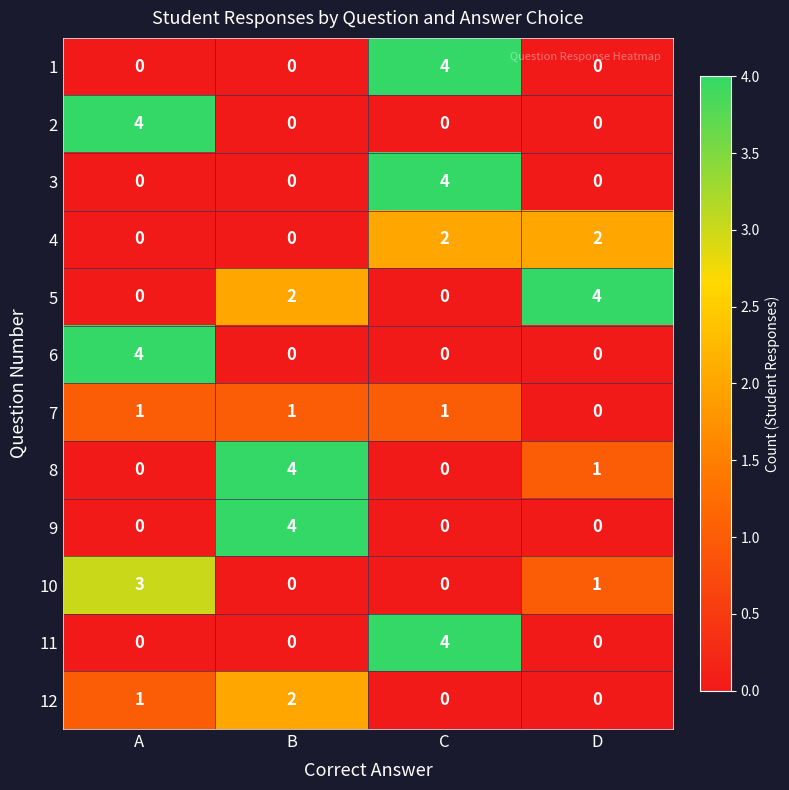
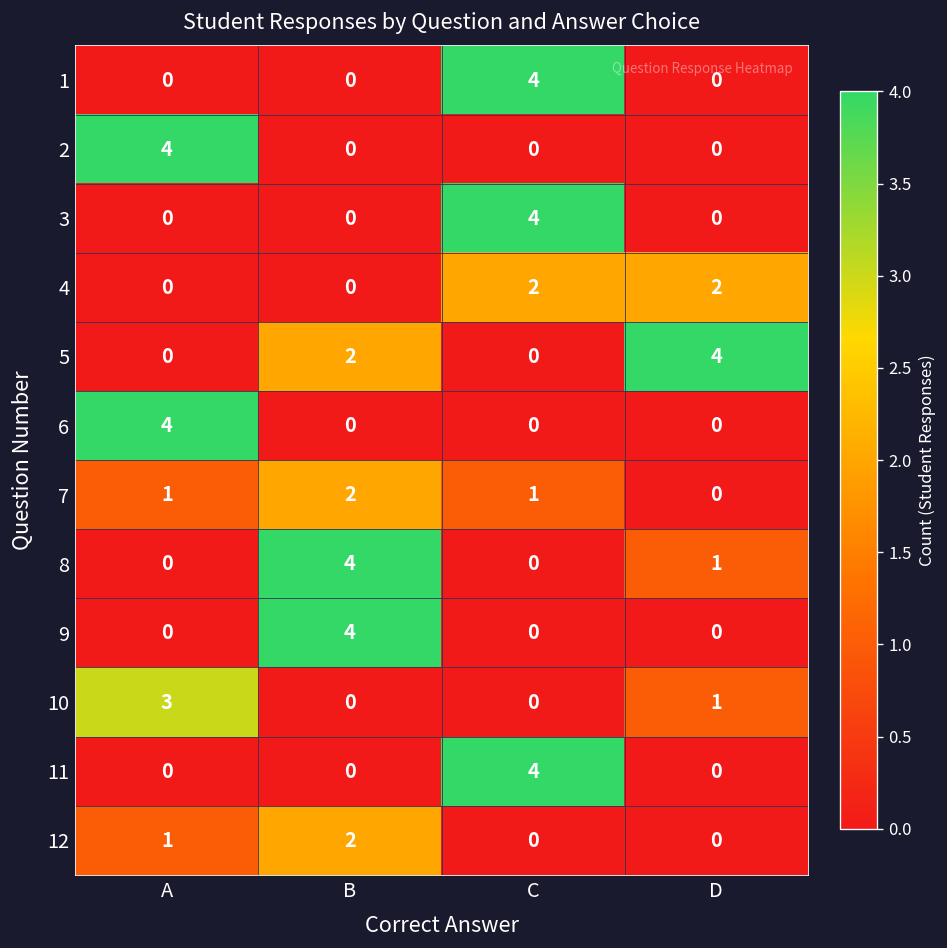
  {
    "1": {
      "A": 0,
      "B": 0,
      "C": 4
    },
    "2": {
      "A": 4,
      "B": 0,
      "C": 0,
      "D": 0
    },
    "3": {
      "A": 0,
      "B": 0,
      "C": 4,
      "D": 0
    },
    "4": {
      "A": 0,
      "B": 0,
      "C": 2,
      "D": 2
    },
    "5": {
      "A": 0,
      "B": 2,
      "C": 0,
      "D": 4
    },
    "6": {
      "A": 4,
      "B": 0,
      "C": 0,
      "D": 0
    },
    "7": {
      "A": 1,
-     "B": 1,
+     "B": 2,
      "C": 1,
      "D": 0
    },
    "8": {
      "A": 0,
      "B": 4,
      "C": 0,
      "D": 1
    },
    "9": {
      "A": 0,
      "B": 4,
      "C": 0,
      "D": 0
    },
    "10": {
      "A": 3,
      "B": 0,
      "C": 0,
      "D": 1
    },
    "11": {
      "A": 0,
      "B": 0,
      "C": 4,
      "D": 0
    },
    "12": {
      "A": 1,
      "B": 2,
      "C": 0,
      "D": 0
    }
  }
